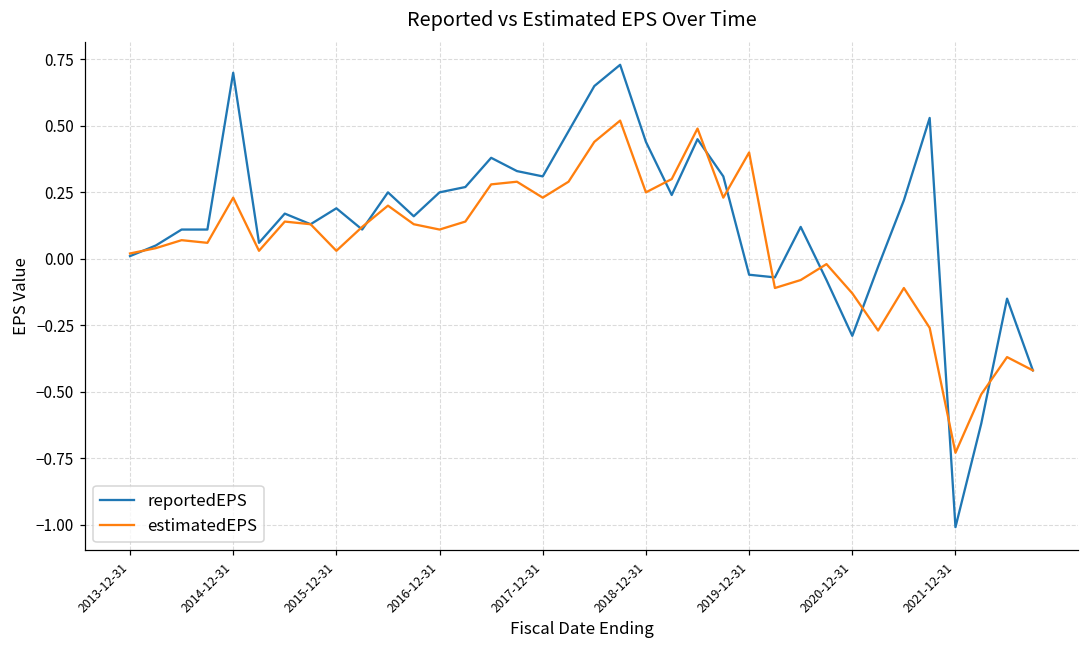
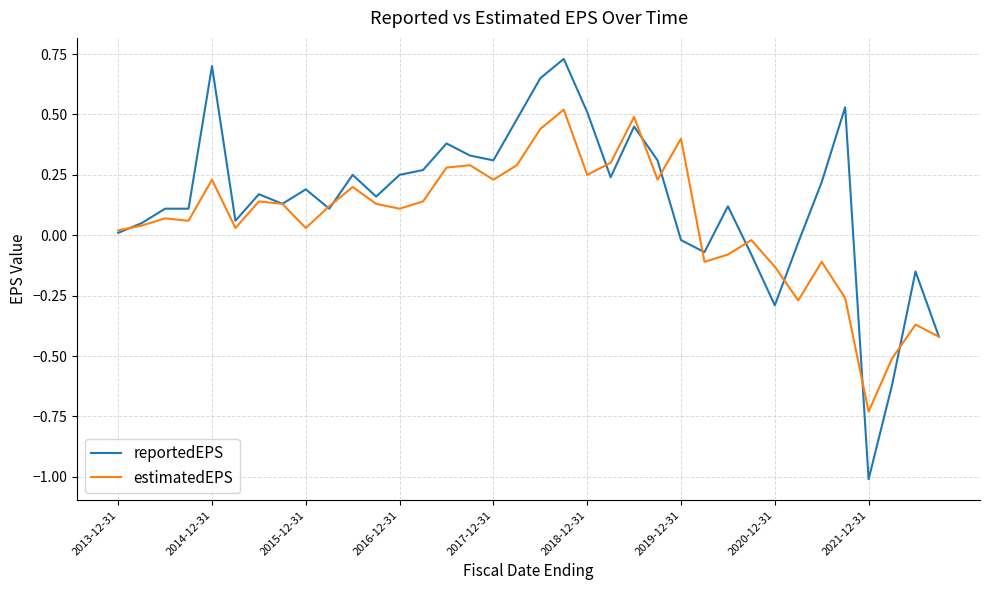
  {
    "reportedEPS": {
      "2014-12-31": 0.70,
      "2015-12-31": 0.19,
      "2016-12-31": 0.25,
      "2017-12-31": 0.31,
-     "2018-12-31": 0.44,
-     "2019-12-31": -0.06,
+     "2018-12-31": 0.51,
+     "2019-12-31": -0.02,
      "2020-12-31": -0.29,
      "2021-12-31": -1.01
    },
    "estimatedEPS": {
      "2014-12-31": 0.23,
      "2015-12-31": 0.03,
      "2016-12-31": 0.11,
      "2017-12-31": 0.23,
      "2018-12-31": 0.25,
      "2019-12-31": 0.40,
      "2020-12-31": -0.13,
      "2021-12-31": -0.73
    }
  }
